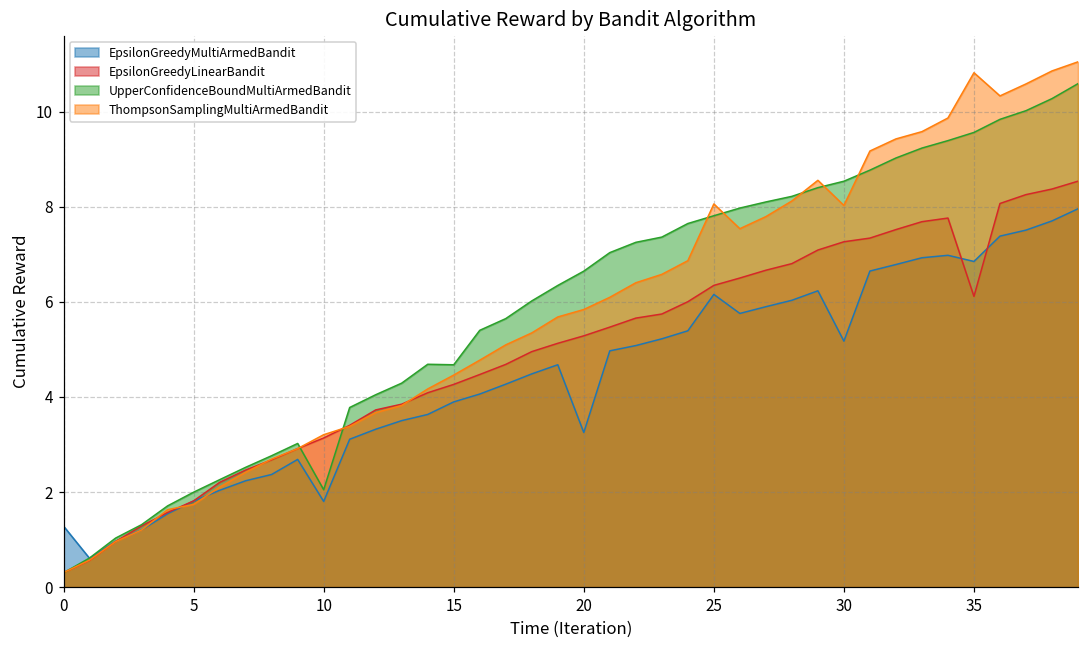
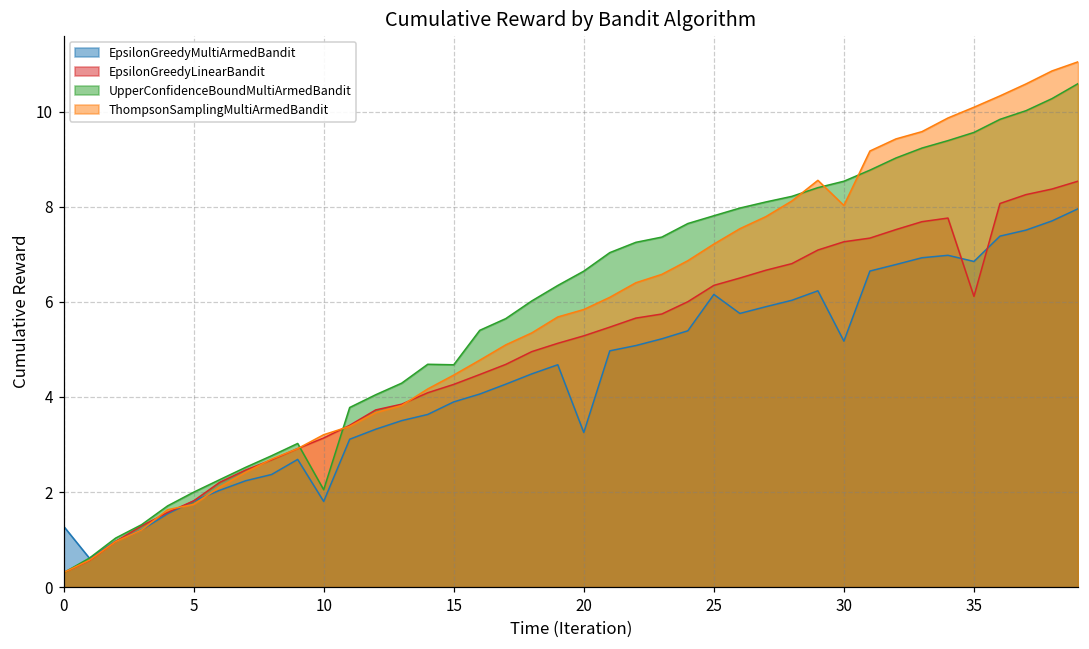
  {
    "EpsilonGreedyMultiArmedBandit": {
      "0": 1.3,
      "10": 1.8,
      "15": 3.9,
      "20": 3.3,
      "25": 6.2,
      "30": 5.2,
      "35": 6.9
    },
    "EpsilonGreedyLinearBandit": {
      "10": 3.1,
      "15": 4.3,
      "20": 5.3,
      "25": 6.3,
      "30": 7.3,
      "35": 6.1
    },
    "UpperConfidenceBoundMultiArmedBandit": {
      "5": 2.0,
      "10": 2.0,
      "15": 4.7,
      "20": 6.6,
      "25": 7.8,
      "30": 8.5,
      "35": 9.6
    },
    "ThompsonSamplingMultiArmedBandit": {
      "5": 1.7,
      "10": 3.2,
      "15": 4.5,
      "20": 5.8,
-     "25": 8.1,
+     "25": 7.2,
      "30": 8.0,
-     "35": 10.8
+     "35": 10.1
    }
  }
